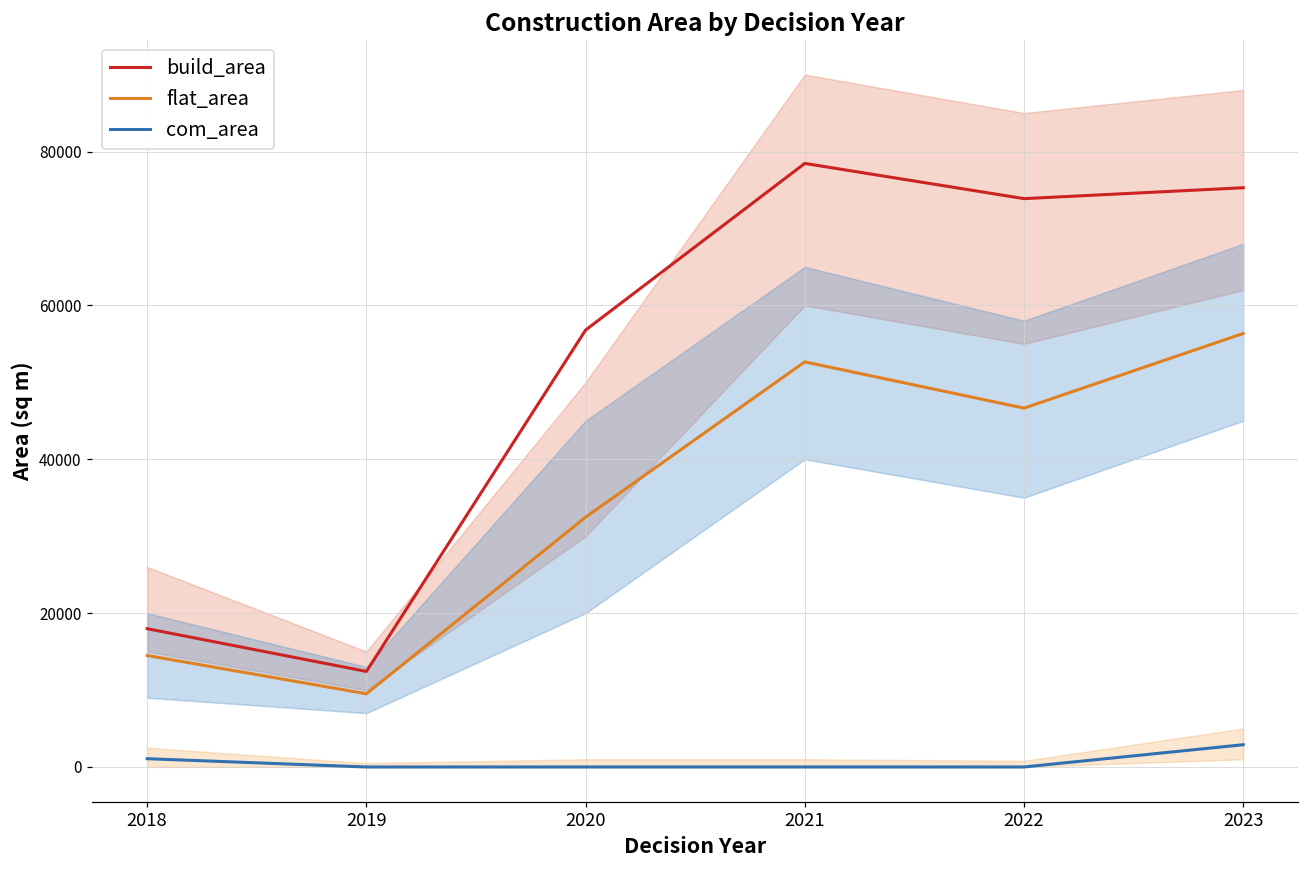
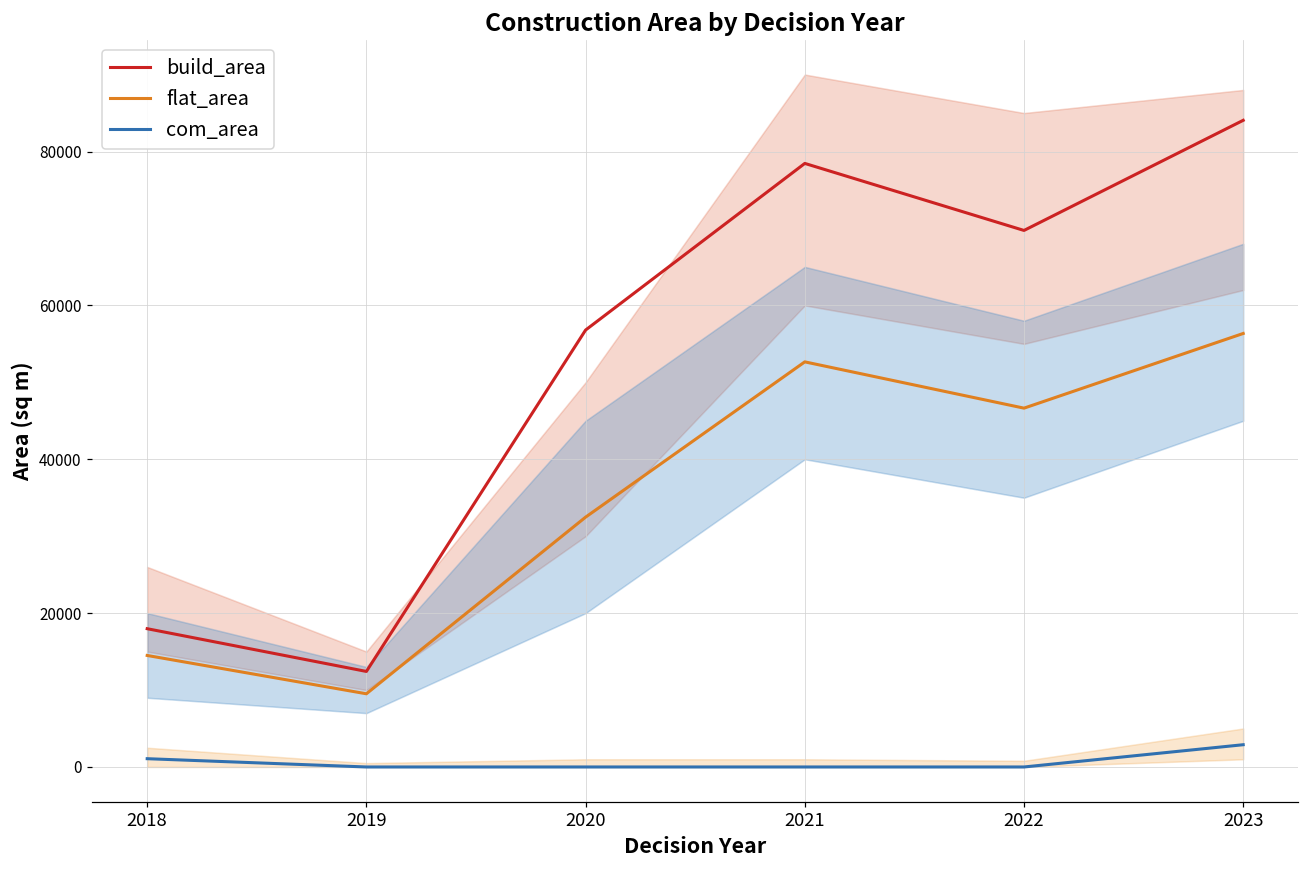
  {
    "build_area": {
      "2018": 18000,
      "2019": 12000,
      "2020": 57000,
      "2021": 78000,
-     "2022": 74000,
-     "2023": 75000
+     "2022": 70000,
+     "2023": 84000
    }
  }
